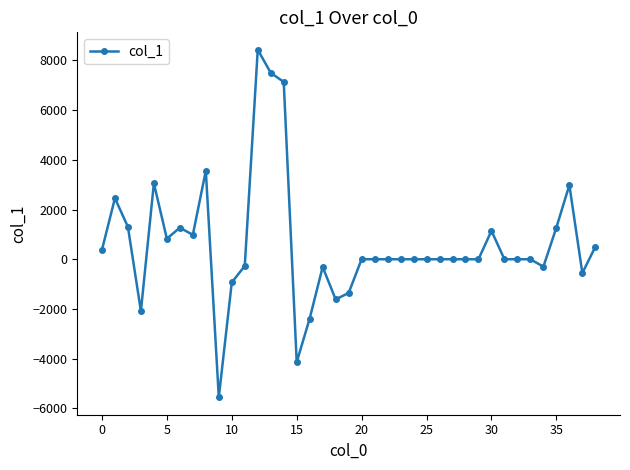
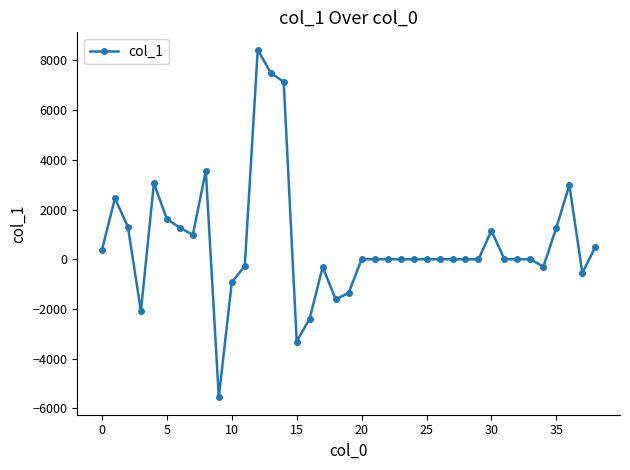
  {
    "0": 400,
-   "5": 800,
+   "5": 1600,
    "10": -900,
-   "15": -4100,
+   "15": -3300,
    "20": 0,
    "25": 0,
    "30": 1100,
    "35": 1300
  }
